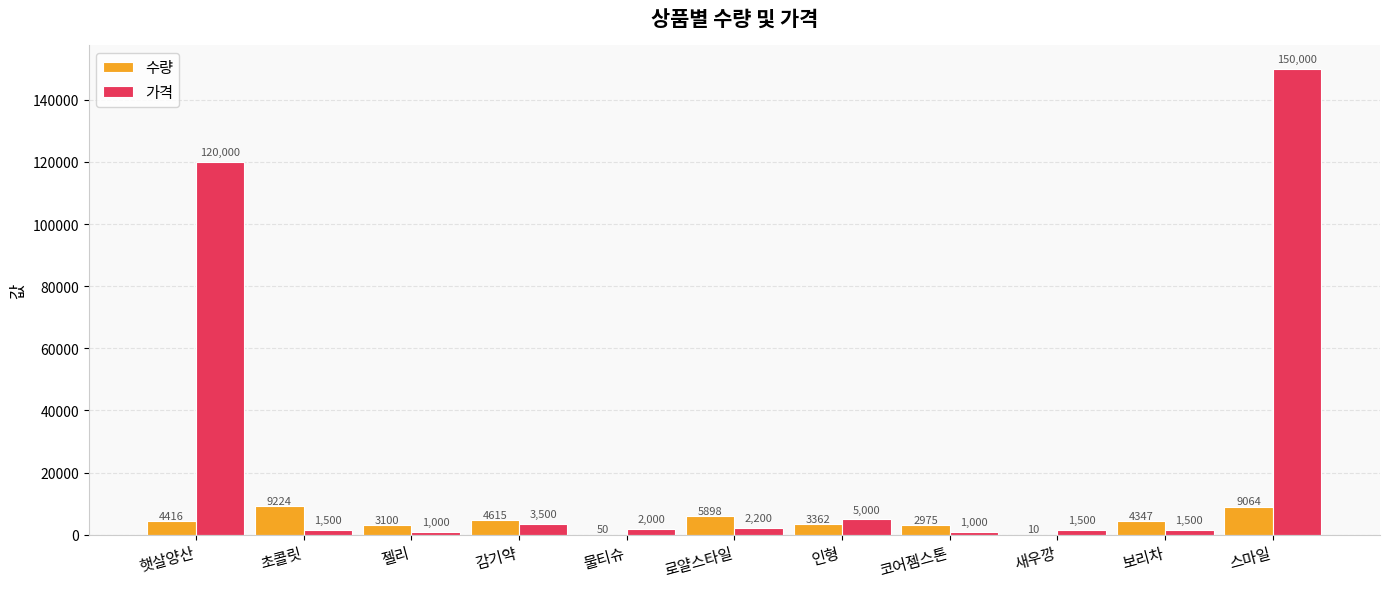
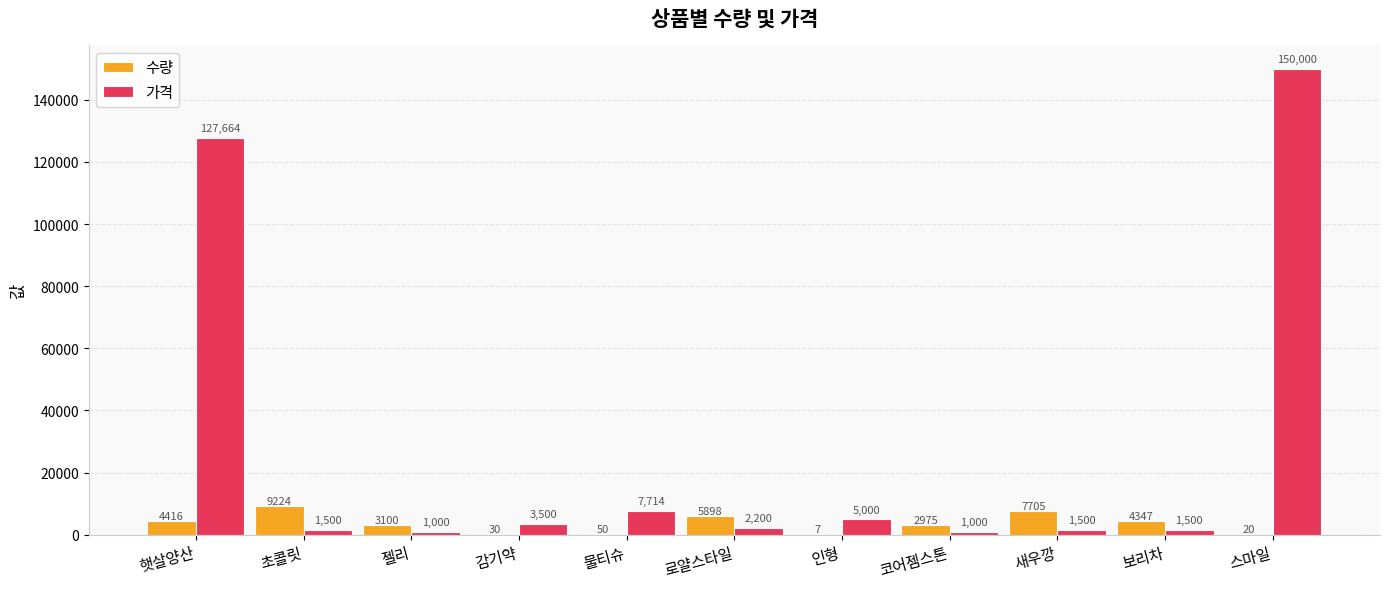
  {
    "수량": {
      "햇살양산": "4416",
      "초콜릿": "9224",
      "젤리": "3100",
-     "감기약": "4615",
+     "감기약": "30",
      "물티슈": "50",
      "로얄스타일": "5898",
-     "인형": "3362",
+     "인형": "7",
      "코어젬스톤": "2975",
-     "새우깡": "10",
+     "새우깡": "7705",
      "보리차": "4347",
-     "스마일": "9064"
+     "스마일": "20"
    },
    "가격": {
-     "햇살양산": "120,000",
+     "햇살양산": "127,664",
      "초콜릿": "1,500",
      "젤리": "1,000",
      "감기약": "3,500",
-     "물티슈": "2,000",
+     "물티슈": "7,714",
      "로얄스타일": "2,200",
      "인형": "5,000",
      "코어젬스톤": "1,000",
      "새우깡": "1,500",
      "보리차": "1,500",
      "스마일": "150,000"
    }
  }
